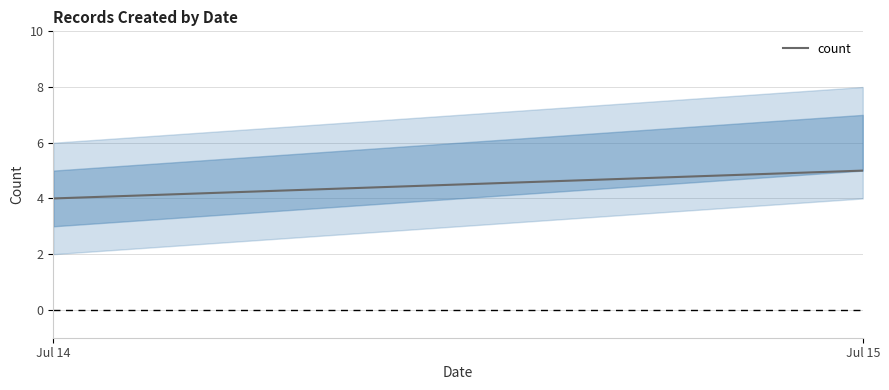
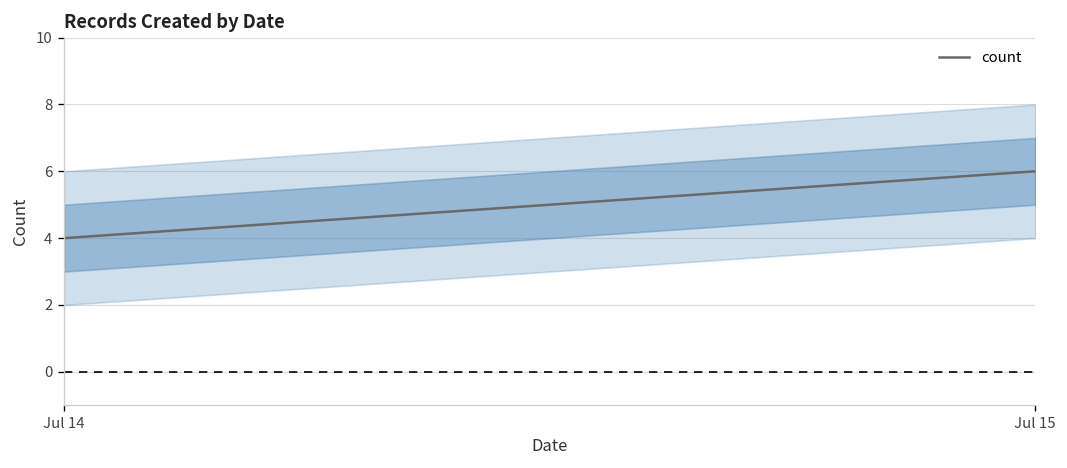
  {
    "count": {
      "Jul 14": 4,
-     "Jul 15": 5
+     "Jul 15": 6
    }
  }
